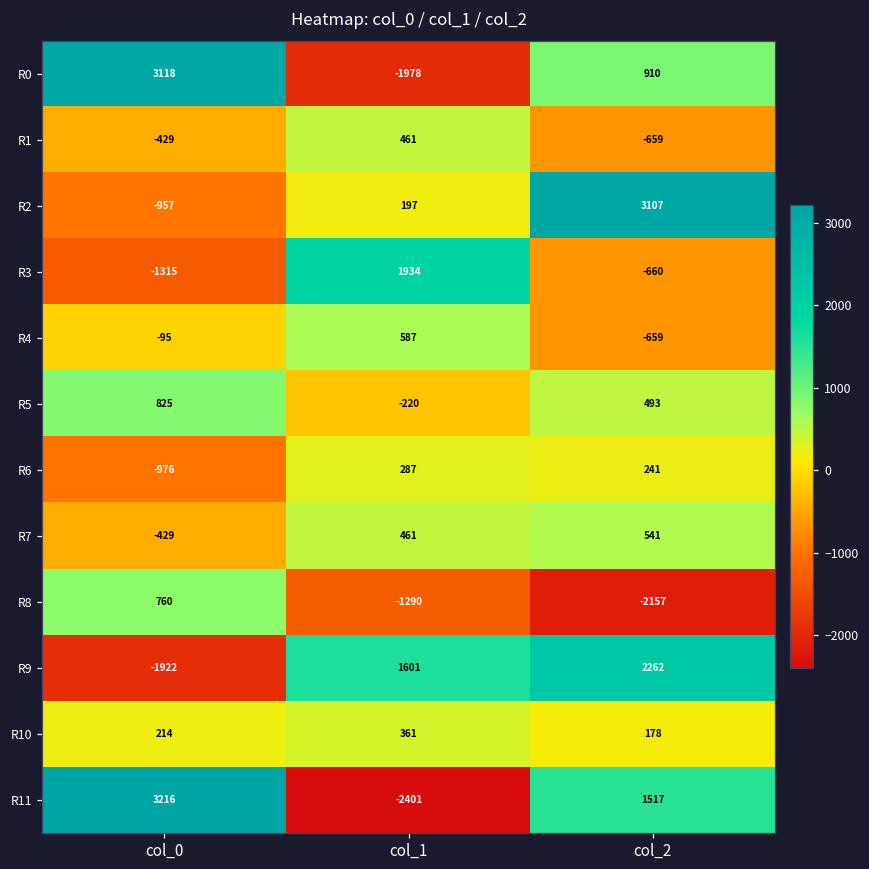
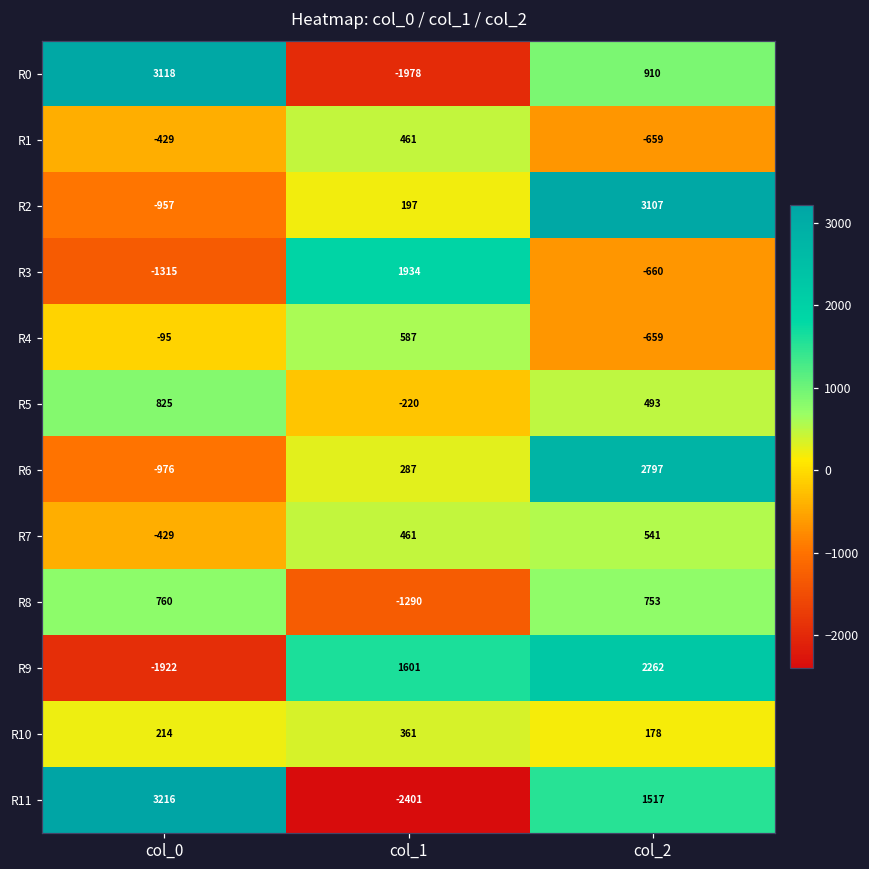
  {
    "R0": {
      "col_0": 3118,
      "col_1": -1978,
      "col_2": 910
    },
    "R1": {
      "col_0": -429,
      "col_1": 461,
      "col_2": -659
    },
    "R2": {
      "col_0": -957,
      "col_1": 197,
      "col_2": 3107
    },
    "R3": {
      "col_0": -1315,
      "col_1": 1934,
      "col_2": -660
    },
    "R4": {
      "col_0": -95,
      "col_1": 587,
      "col_2": -659
    },
    "R5": {
      "col_0": 825,
      "col_1": -220,
      "col_2": 493
    },
    "R6": {
      "col_0": -976,
      "col_1": 287,
-     "col_2": 241
+     "col_2": 2797
    },
    "R7": {
      "col_0": -429,
      "col_1": 461,
      "col_2": 541
    },
    "R8": {
      "col_0": 760,
      "col_1": -1290,
-     "col_2": -2157
+     "col_2": 753
    },
    "R9": {
      "col_0": -1922,
      "col_1": 1601,
      "col_2": 2262
    },
    "R10": {
      "col_0": 214,
      "col_1": 361,
      "col_2": 178
    },
    "R11": {
      "col_0": 3216,
      "col_1": -2401,
      "col_2": 1517
    }
  }
